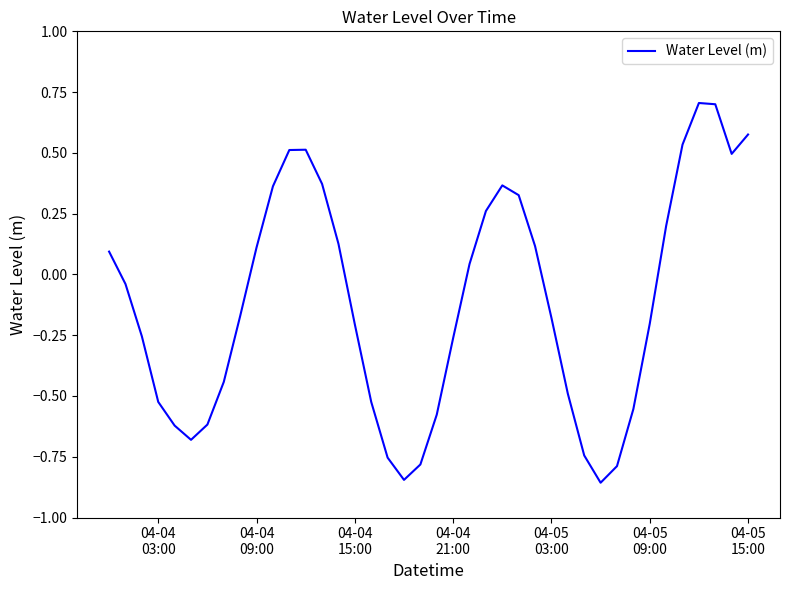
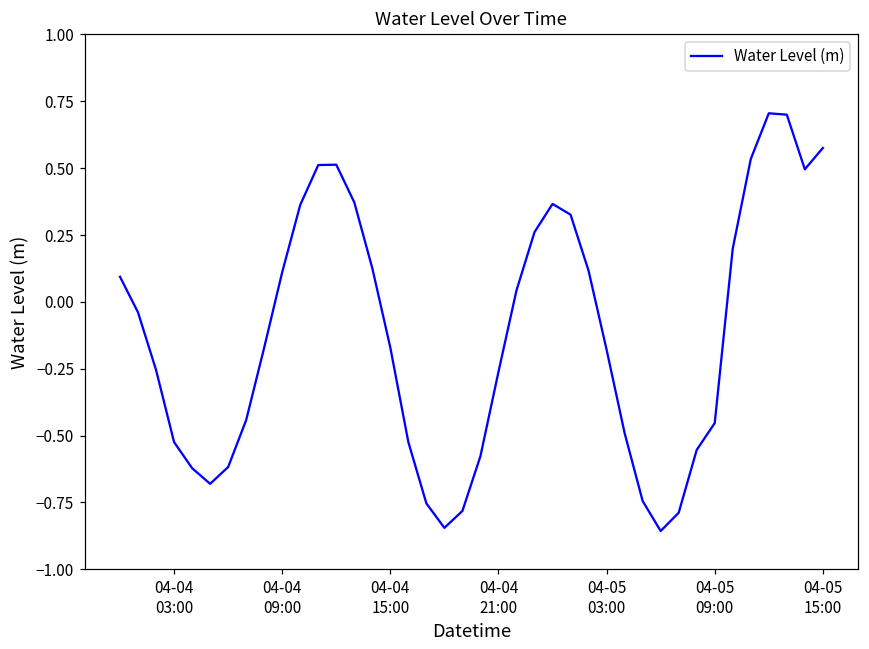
  {
    "04-04 03:00": -0.52,
    "04-04 09:00": 0.11,
-   "04-04 15:00": -0.21,
+   "04-04 15:00": -0.17,
    "04-04 21:00": -0.26,
    "04-05 03:00": -0.18,
-   "04-05 09:00": -0.20,
+   "04-05 09:00": -0.45,
    "04-05 15:00": 0.58
  }
